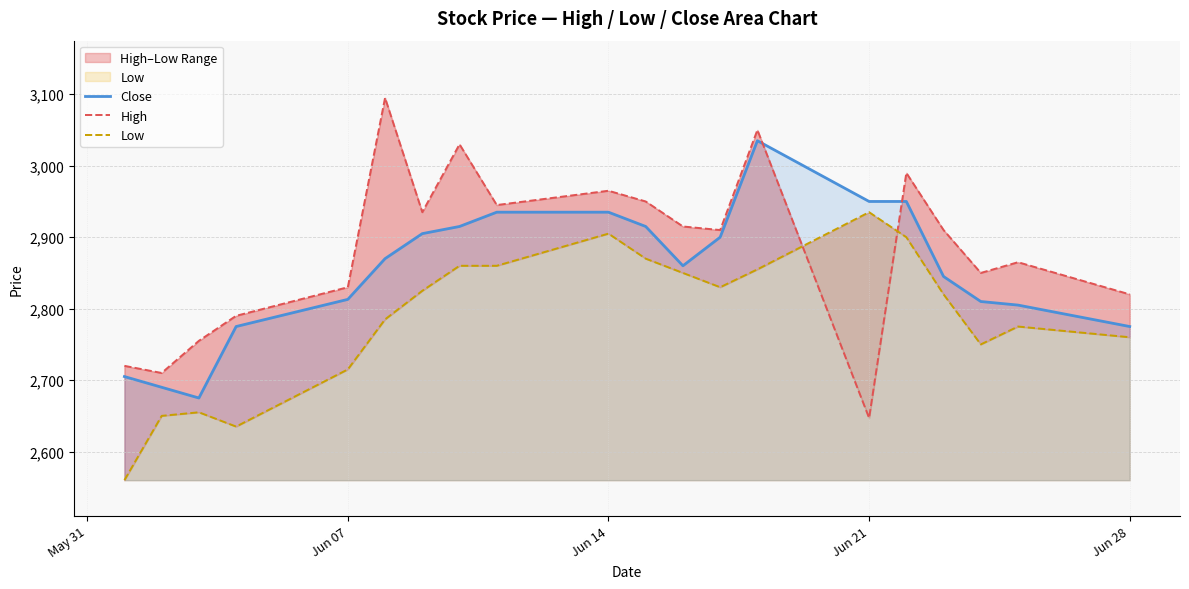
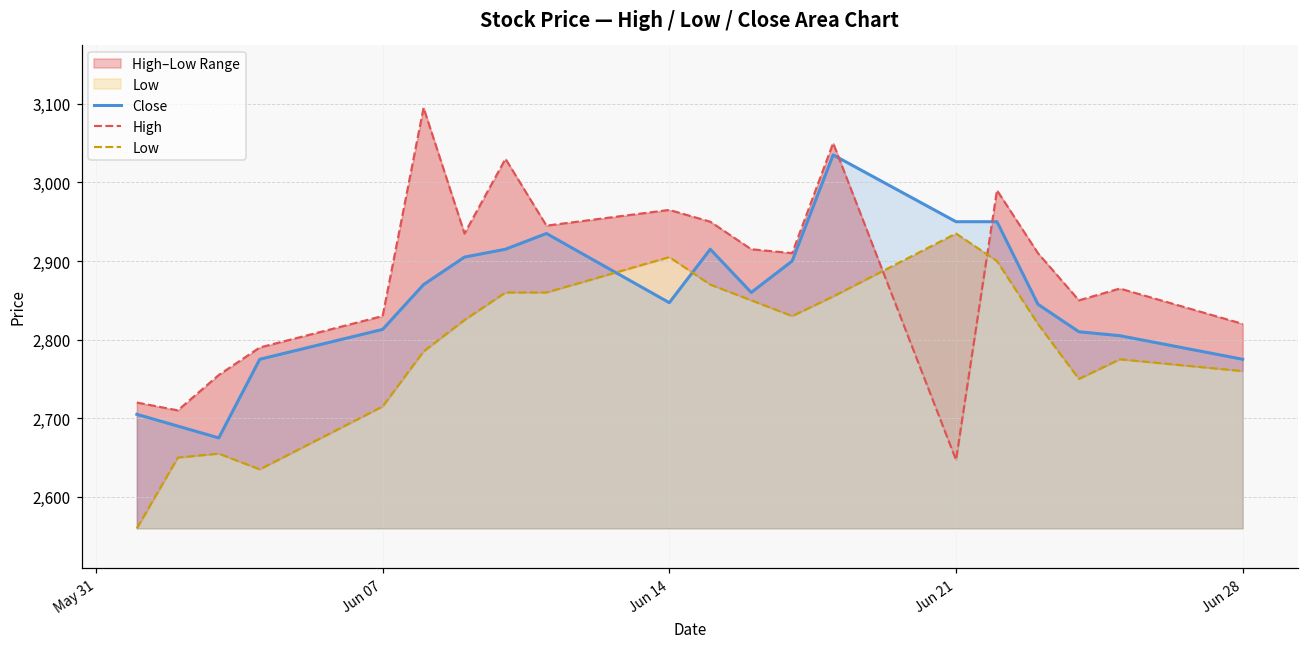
  {
    "Close": {
      "Jun 07": "2,810",
-     "Jun 14": "2,940",
+     "Jun 14": "2,850",
      "Jun 21": "2,950",
      "Jun 28": "2,780"
    }
  }
